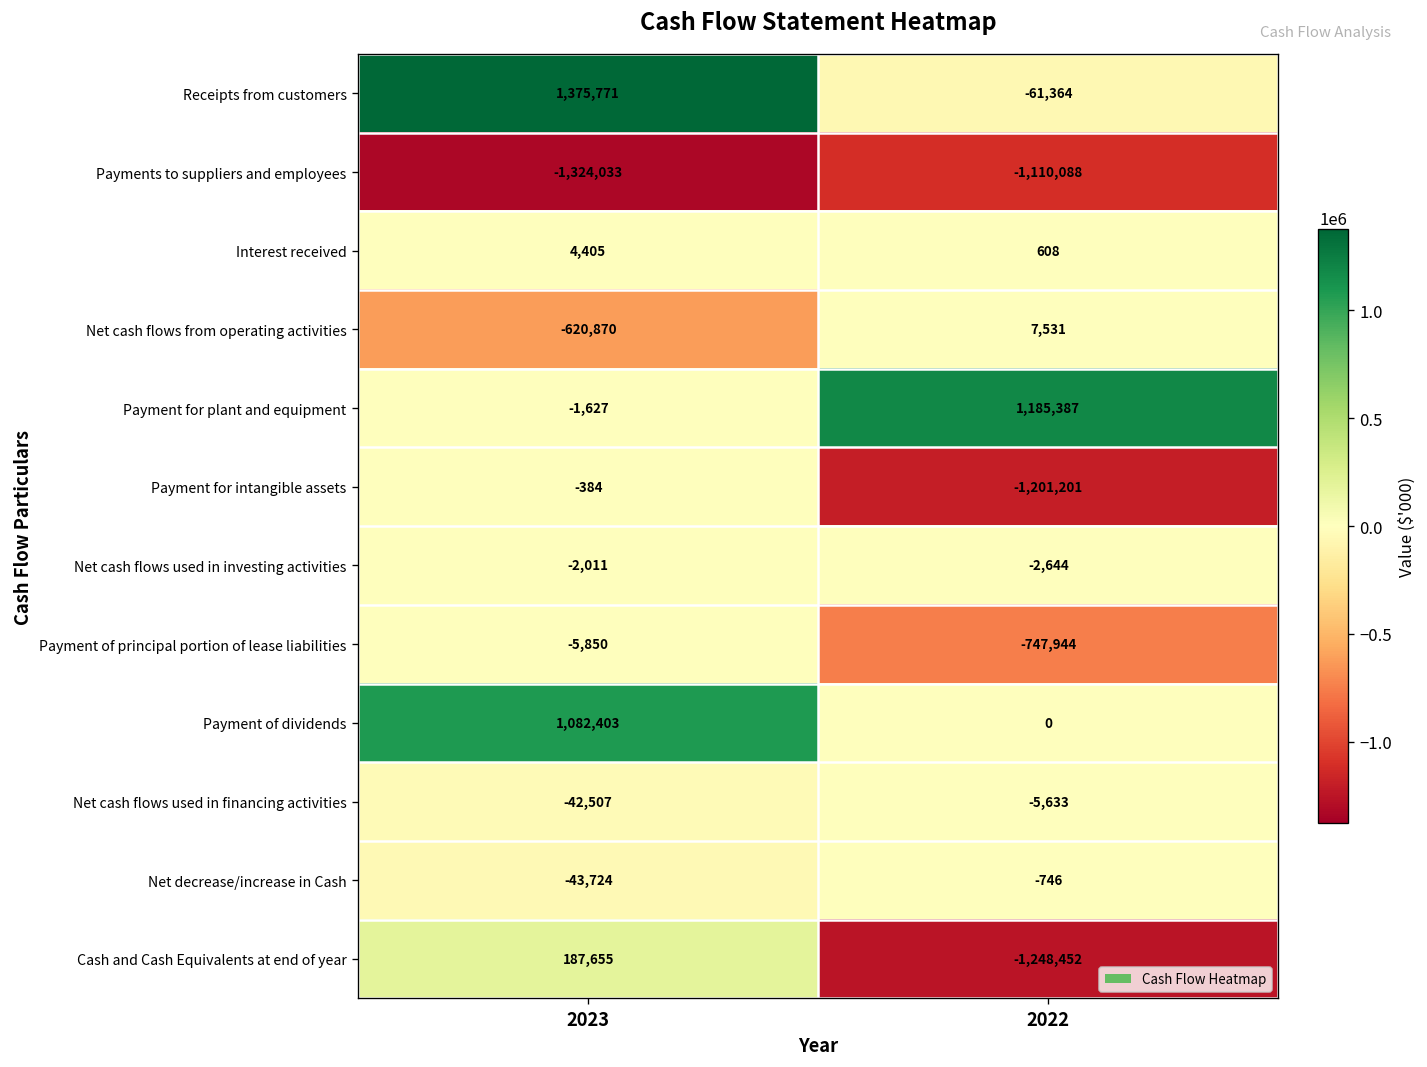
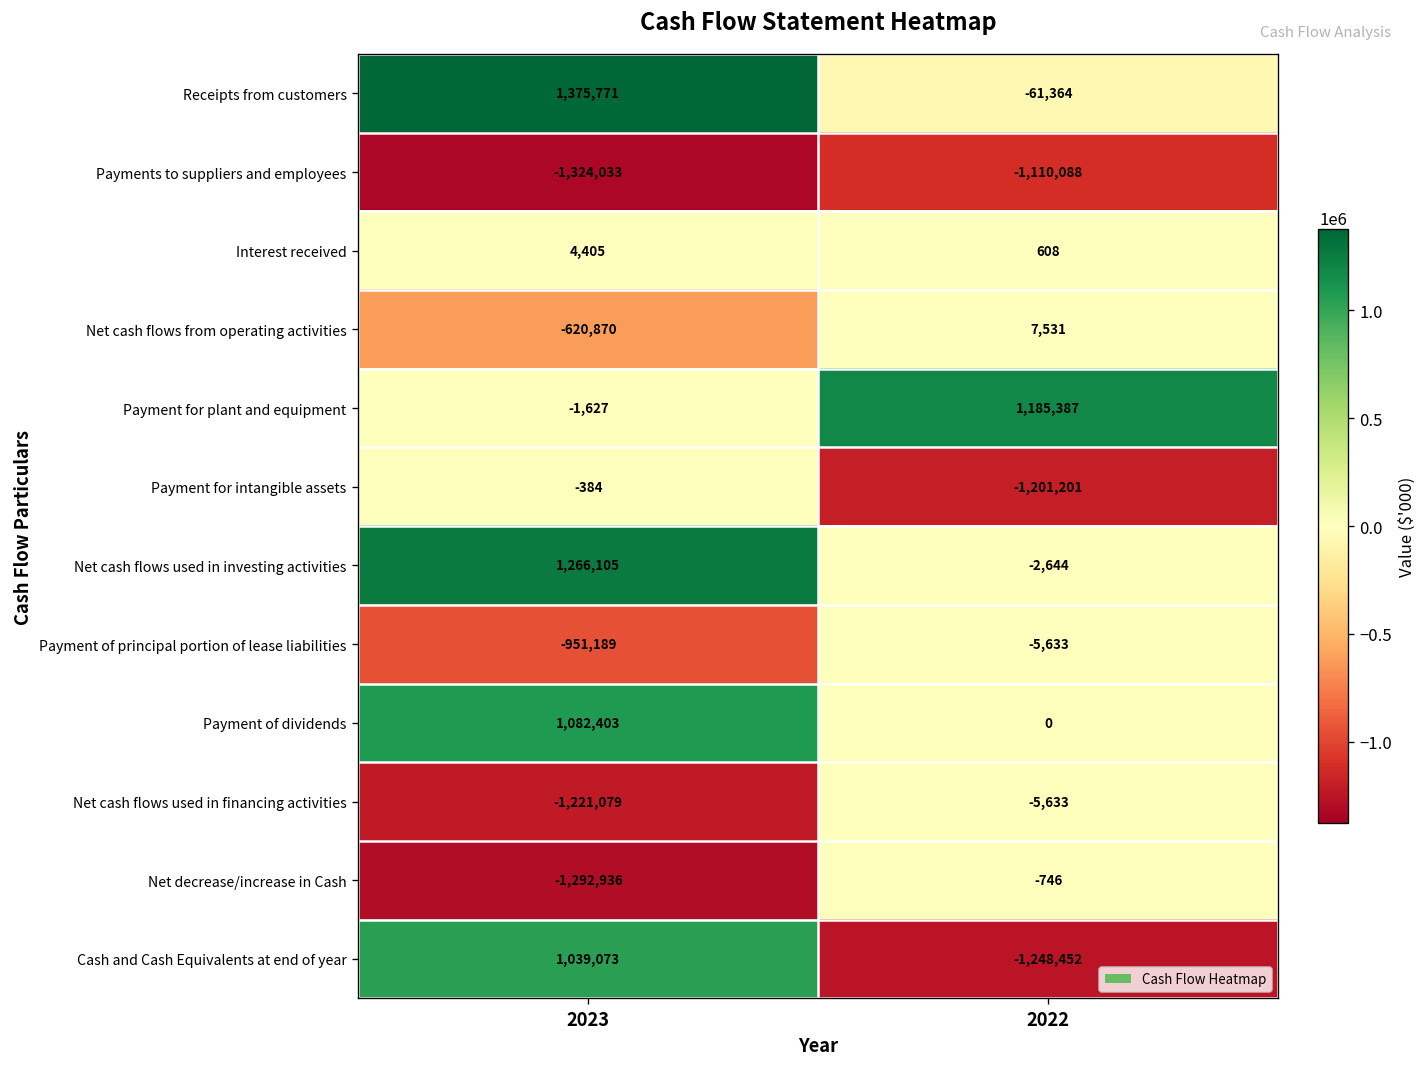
  {
    "Receipts from customers": {
      "2023": "1,375,771",
      "2022": "-61,364"
    },
    "Payments to suppliers and employees": {
      "2023": "-1,324,033",
      "2022": "-1,110,088"
    },
    "Interest received": {
      "2023": "4,405",
      "2022": "608"
    },
    "Net cash flows from operating activities": {
      "2023": "-620,870",
      "2022": "7,531"
    },
    "Payment for plant and equipment": {
      "2023": "-1,627",
      "2022": "1,185,387"
    },
    "Payment for intangible assets": {
      "2023": "-384",
      "2022": "-1,201,201"
    },
    "Net cash flows used in investing activities": {
-     "2023": "-2,011",
+     "2023": "1,266,105",
      "2022": "-2,644"
    },
    "Payment of principal portion of lease liabilities": {
-     "2023": "-5,850",
-     "2022": "-747,944"
+     "2023": "-951,189",
+     "2022": "-5,633"
    },
    "Payment of dividends": {
      "2023": "1,082,403",
      "2022": "0"
    },
    "Net cash flows used in financing activities": {
-     "2023": "-42,507",
+     "2023": "-1,221,079",
      "2022": "-5,633"
    },
    "Net decrease/increase in Cash": {
-     "2023": "-43,724",
+     "2023": "-1,292,936",
      "2022": "-746"
    },
    "Cash and Cash Equivalents at end of year": {
-     "2023": "187,655",
+     "2023": "1,039,073",
      "2022": "-1,248,452"
    }
  }
